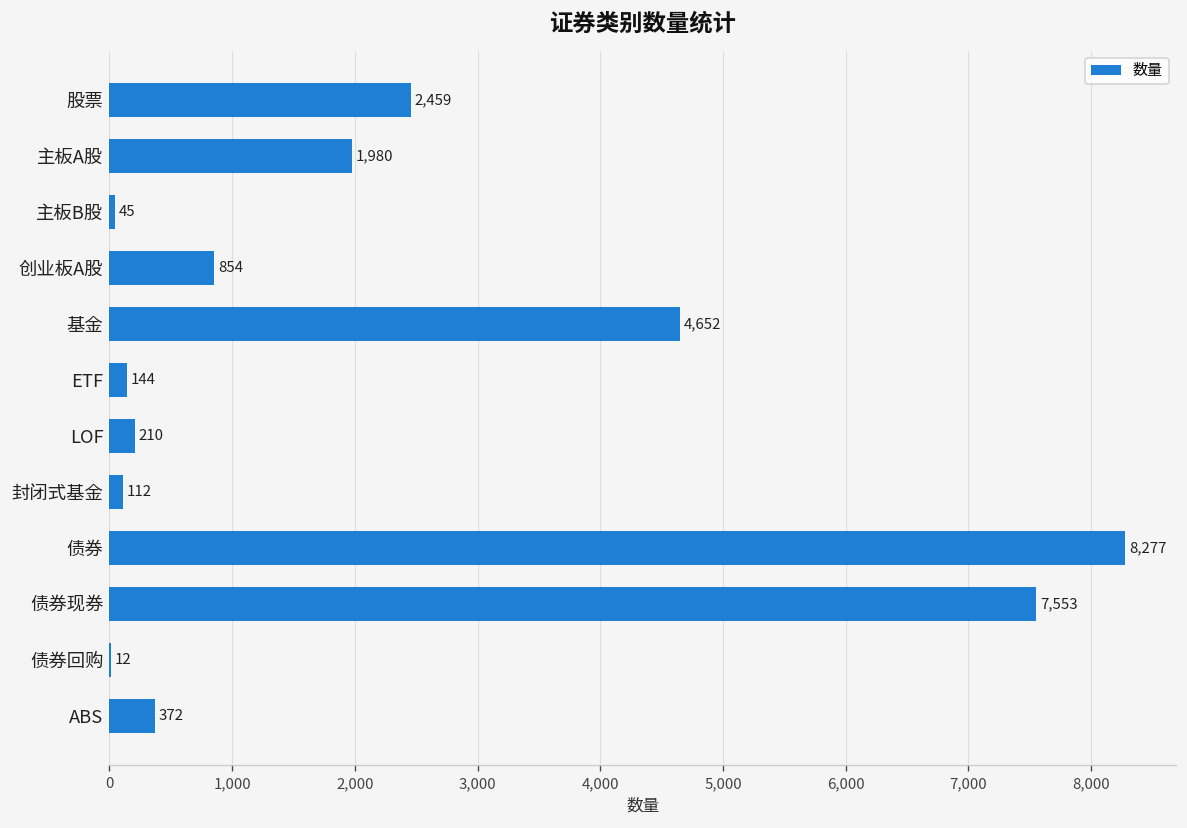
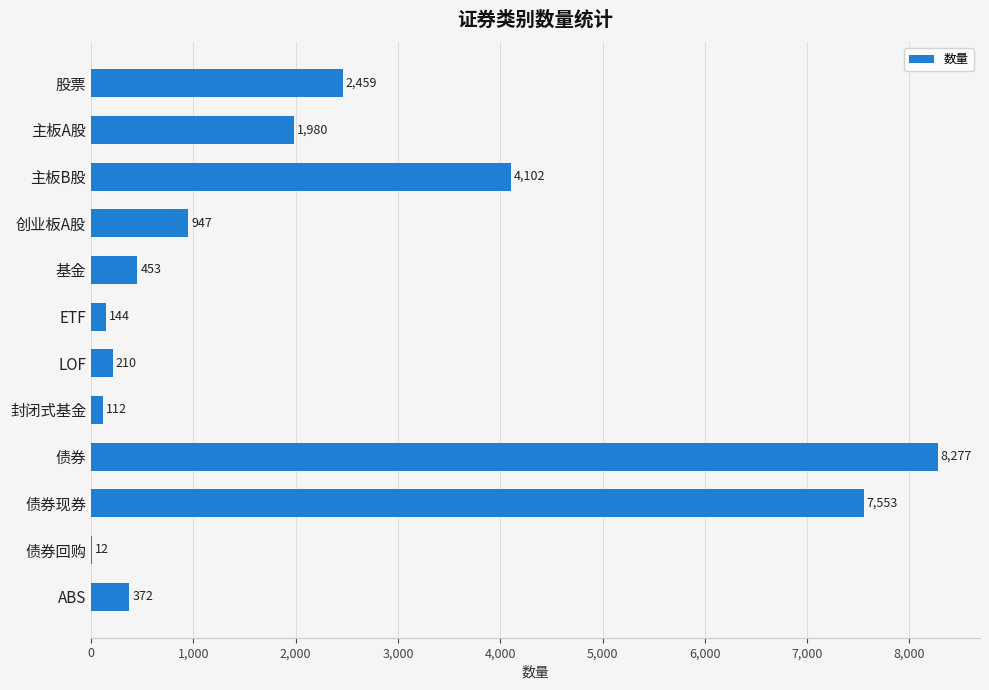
  {
    "股票": "2,459",
    "主板A股": "1,980",
-   "主板B股": "45",
-   "创业板A股": "854",
-   "基金": "4,652",
+   "主板B股": "4,102",
+   "创业板A股": "947",
+   "基金": "453",
    "ETF": "144",
    "LOF": "210",
    "封闭式基金": "112",
    "债券": "8,277",
    "债券现券": "7,553",
    "债券回购": "12",
    "ABS": "372"
  }
